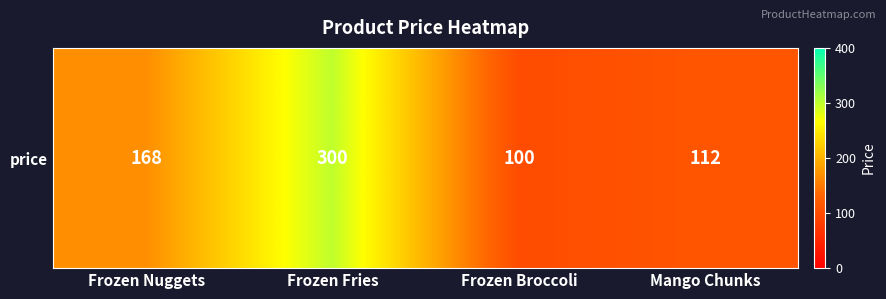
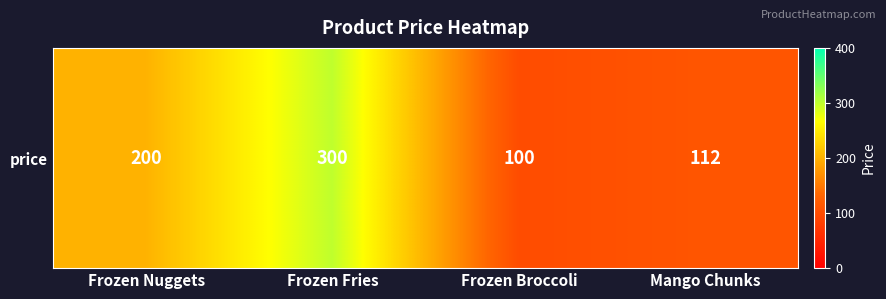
  {
    "price": {
-     "Frozen Nuggets": 168,
+     "Frozen Nuggets": 200,
      "Frozen Fries": 300,
      "Frozen Broccoli": 100,
      "Mango Chunks": 112
    }
  }
